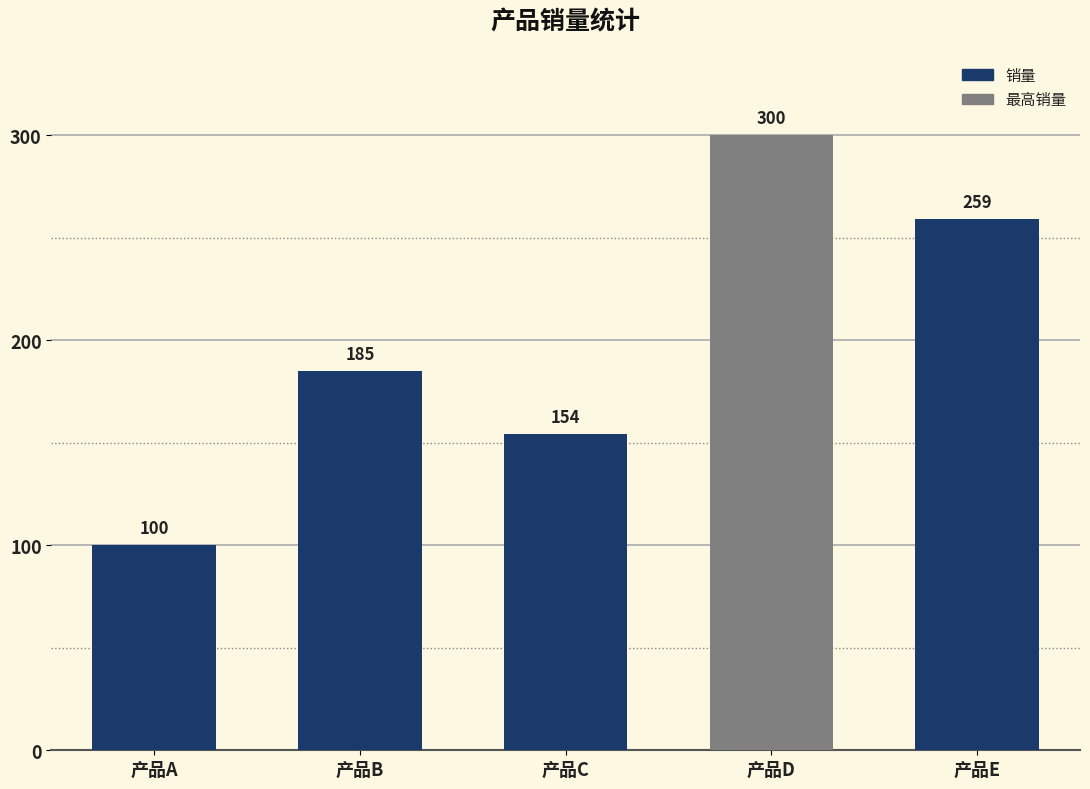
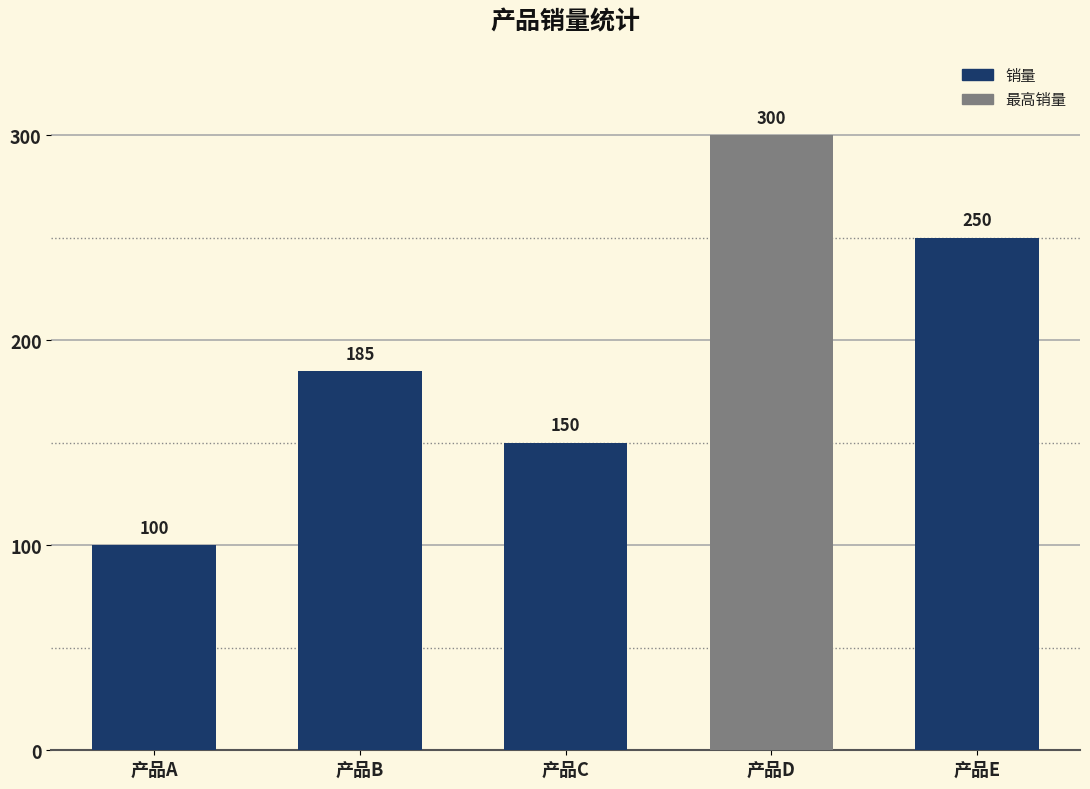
  {
    "产品A": 100,
    "产品B": 185,
-   "产品C": 154,
+   "产品C": 150,
    "产品D": 300,
-   "产品E": 259
+   "产品E": 250
  }
